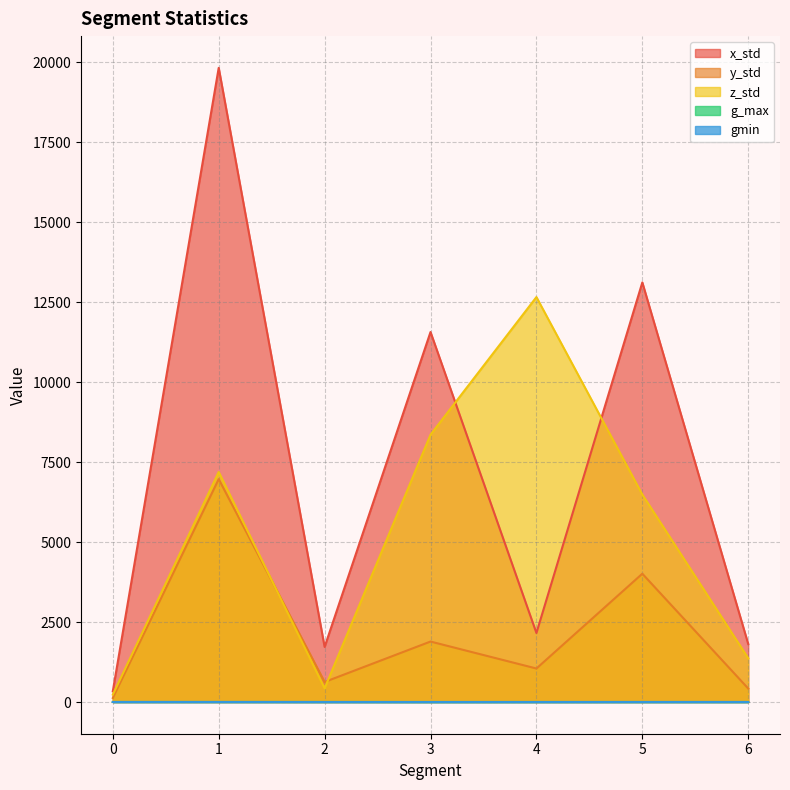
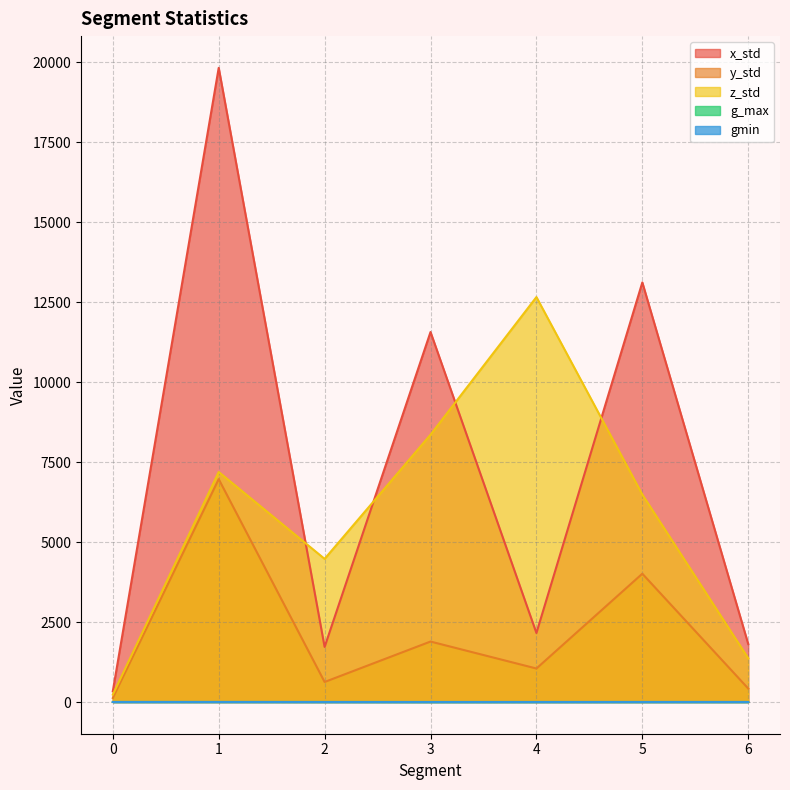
  {
    "z_std": {
      "0": 200,
      "1": 7200,
-     "2": 400,
+     "2": 4500,
      "3": 8400,
      "4": 12700,
      "5": 6500,
      "6": 1400
    },
    "gmin": {
      "0": 0,
      "1": 0,
      "2": 0,
      "3": 0,
      "4": 0,
      "5": 0,
      "6": 0
    }
  }
